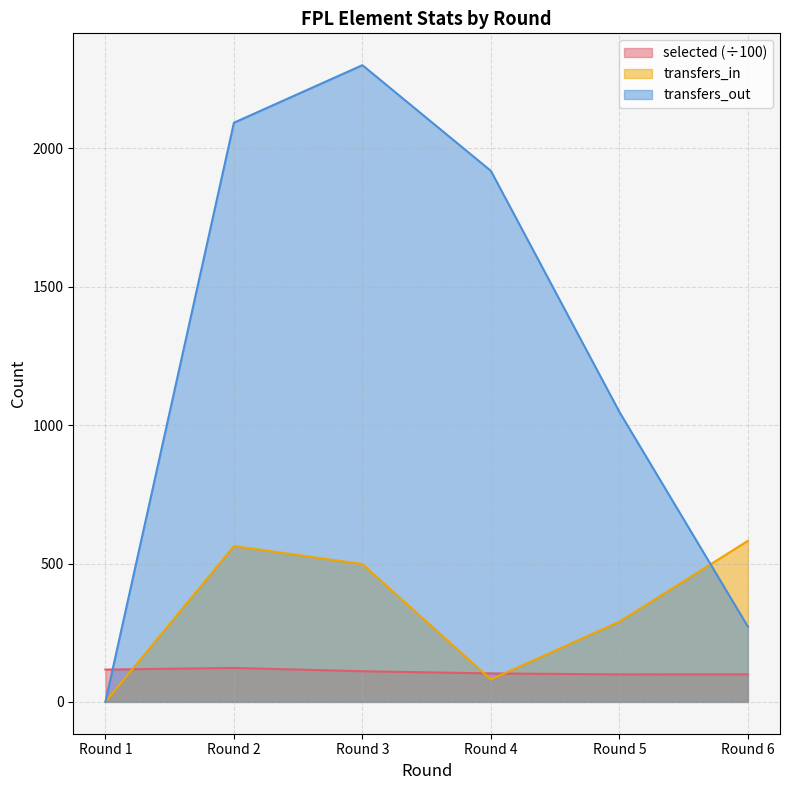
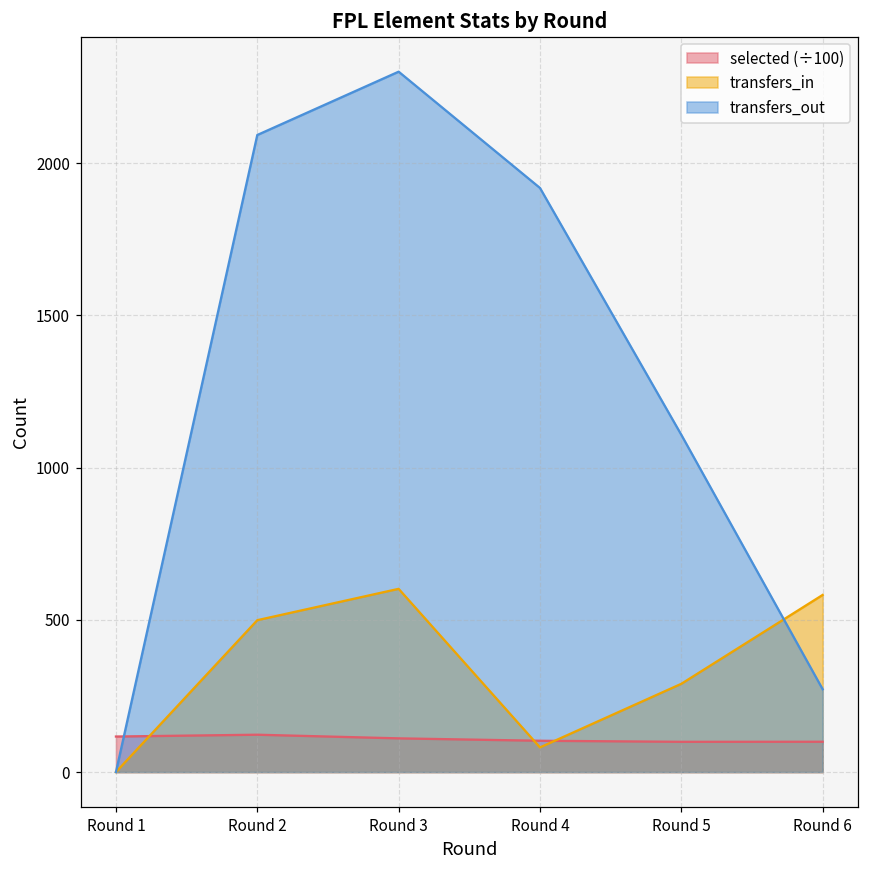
  {
    "selected (÷100)": {
      "Round 1": 120,
      "Round 2": 120,
      "Round 3": 110,
      "Round 4": 100,
      "Round 5": 100,
      "Round 6": 100
    },
    "transfers_in": {
-     "Round 2": 560,
-     "Round 3": 500,
+     "Round 2": 500,
+     "Round 3": 600,
      "Round 4": 80,
      "Round 5": 290,
      "Round 6": 580
    },
    "transfers_out": {
      "Round 2": 2090,
      "Round 3": 2300,
      "Round 4": 1920,
-     "Round 5": 1050,
+     "Round 5": 1110,
      "Round 6": 270
    }
  }
